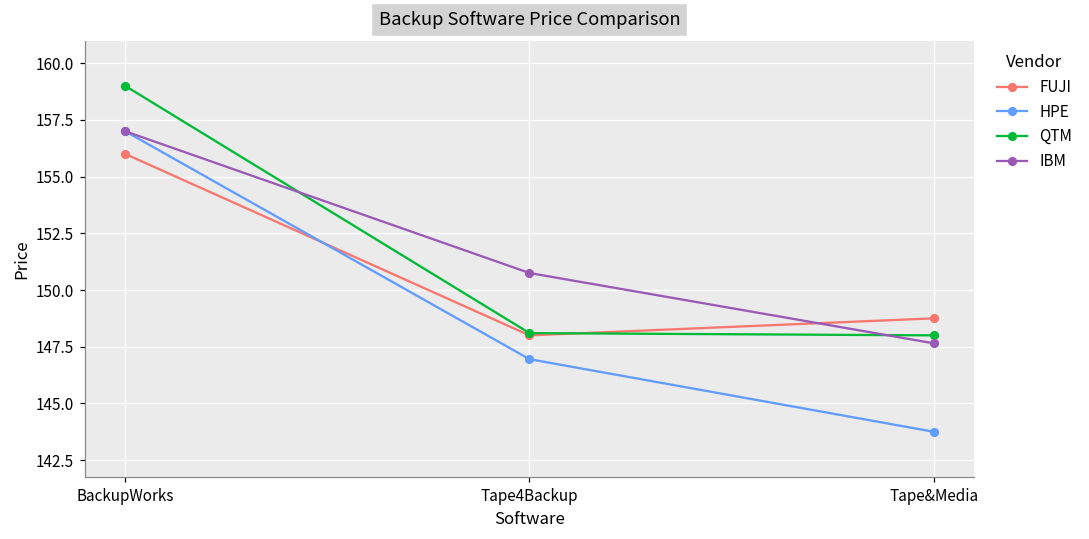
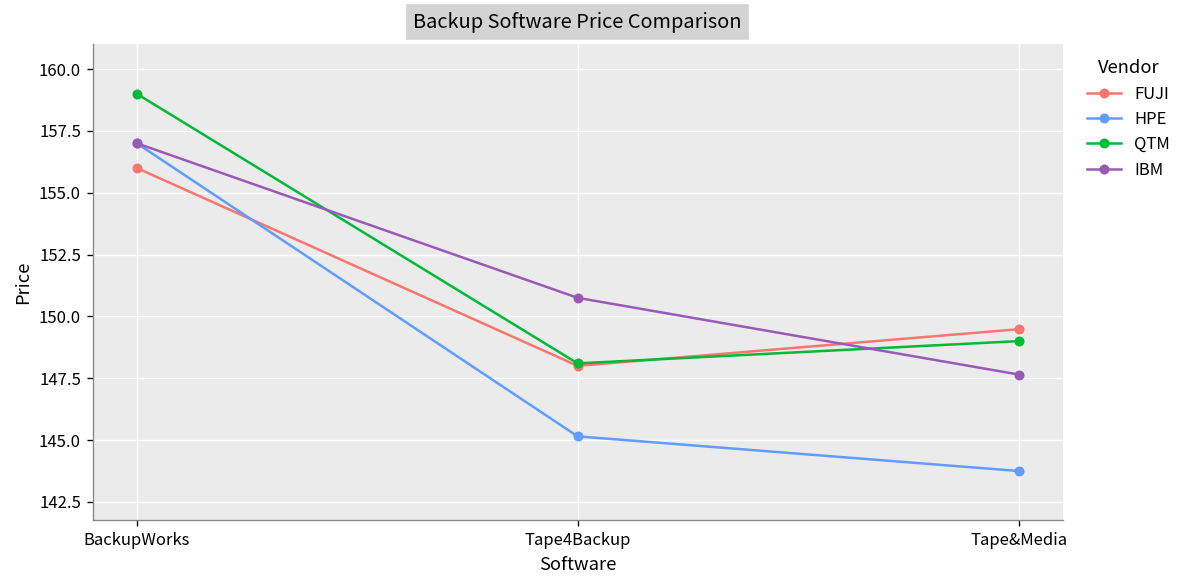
  {
    "FUJI": {
      "BackupWorks": 156.0,
-     "Tape&Media": 148.8
+     "Tape&Media": 149.5
    },
    "HPE": {
-     "Tape4Backup": 147.0,
+     "Tape4Backup": 145.2,
      "Tape&Media": 143.8
    },
    "QTM": {
      "BackupWorks": 159,
-     "Tape&Media": 148
+     "Tape&Media": 149
    },
    "IBM": {
      "Tape4Backup": 150.8,
      "Tape&Media": 147.7
    }
  }
